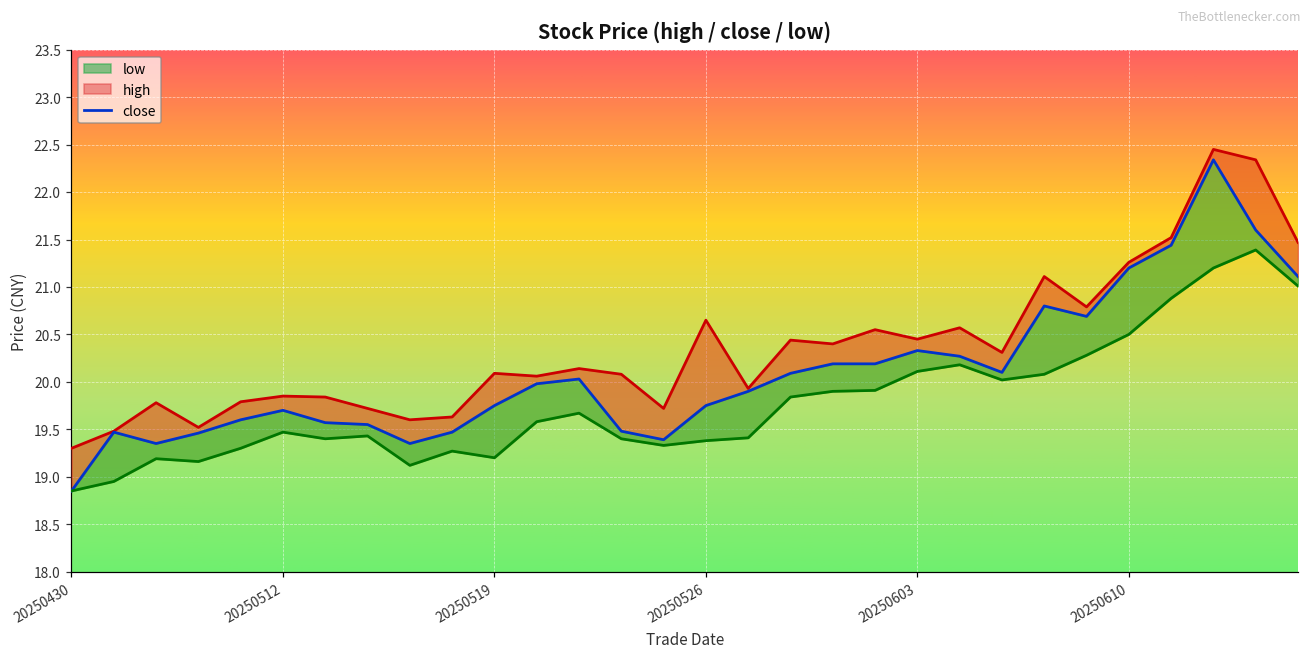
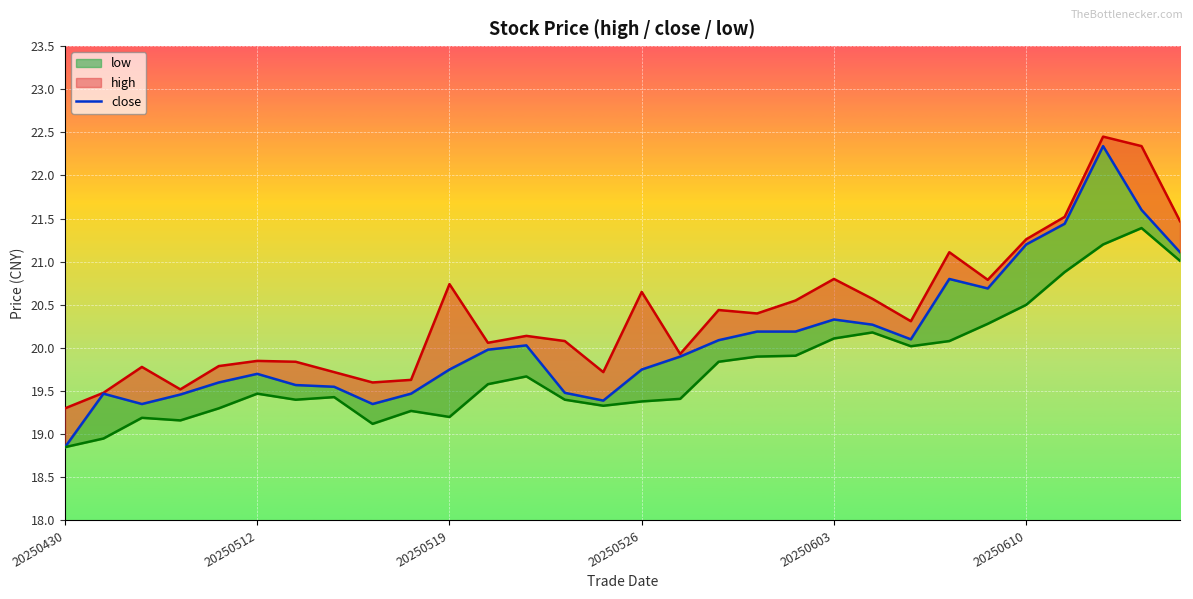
  {
    "high": {
      "20250430": 19.3,
      "20250512": 19.9,
-     "20250519": 20.1,
+     "20250519": 20.7,
      "20250526": 20.7,
-     "20250603": 20.5,
+     "20250603": 20.8,
      "20250610": 21.3
    }
  }
